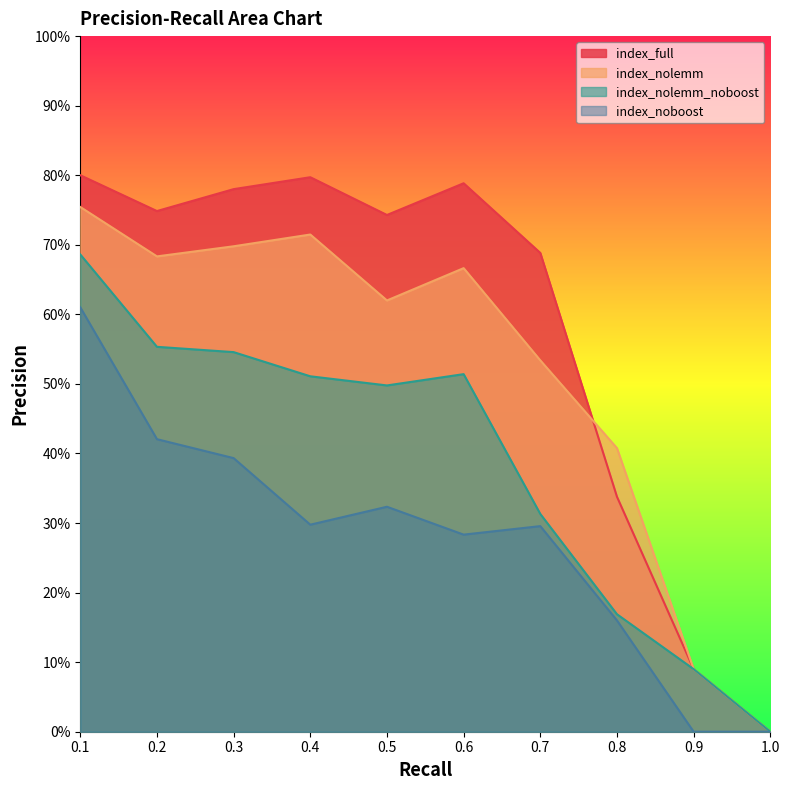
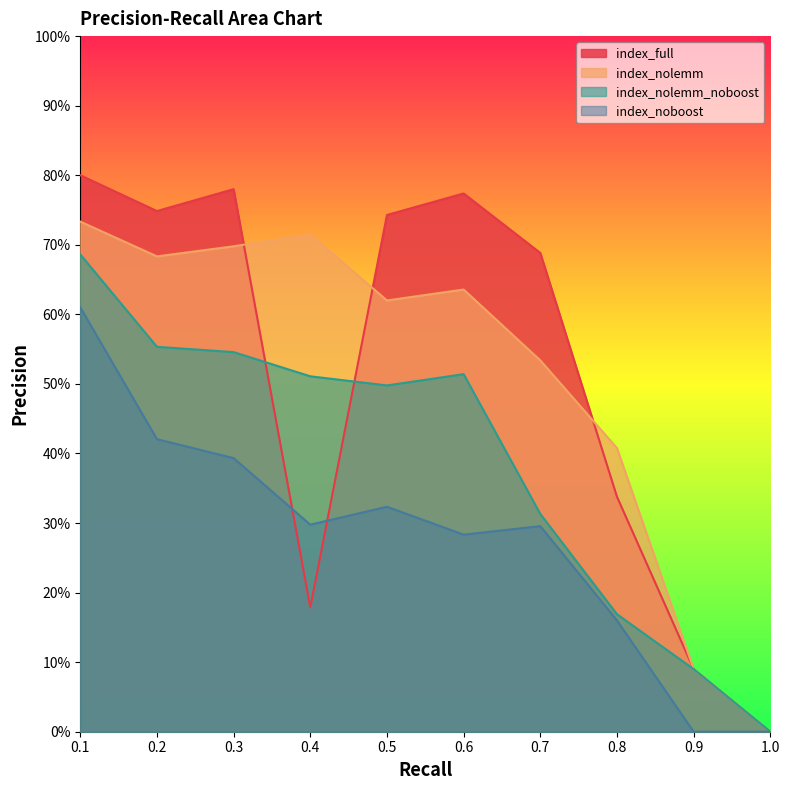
  {
    "index_full": {
      "0.1": "80%",
      "0.2": "75%",
      "0.3": "78%",
-     "0.4": "80%",
+     "0.4": "18%",
      "0.5": "74%",
-     "0.6": "79%",
+     "0.6": "77%",
      "0.7": "69%",
      "0.8": "34%"
    },
    "index_nolemm": {
-     "0.1": "75%",
+     "0.1": "73%",
      "0.2": "68%",
      "0.3": "70%",
      "0.4": "71%",
      "0.5": "62%",
-     "0.6": "67%",
+     "0.6": "64%",
      "0.7": "53%",
      "0.8": "41%"
    }
  }
